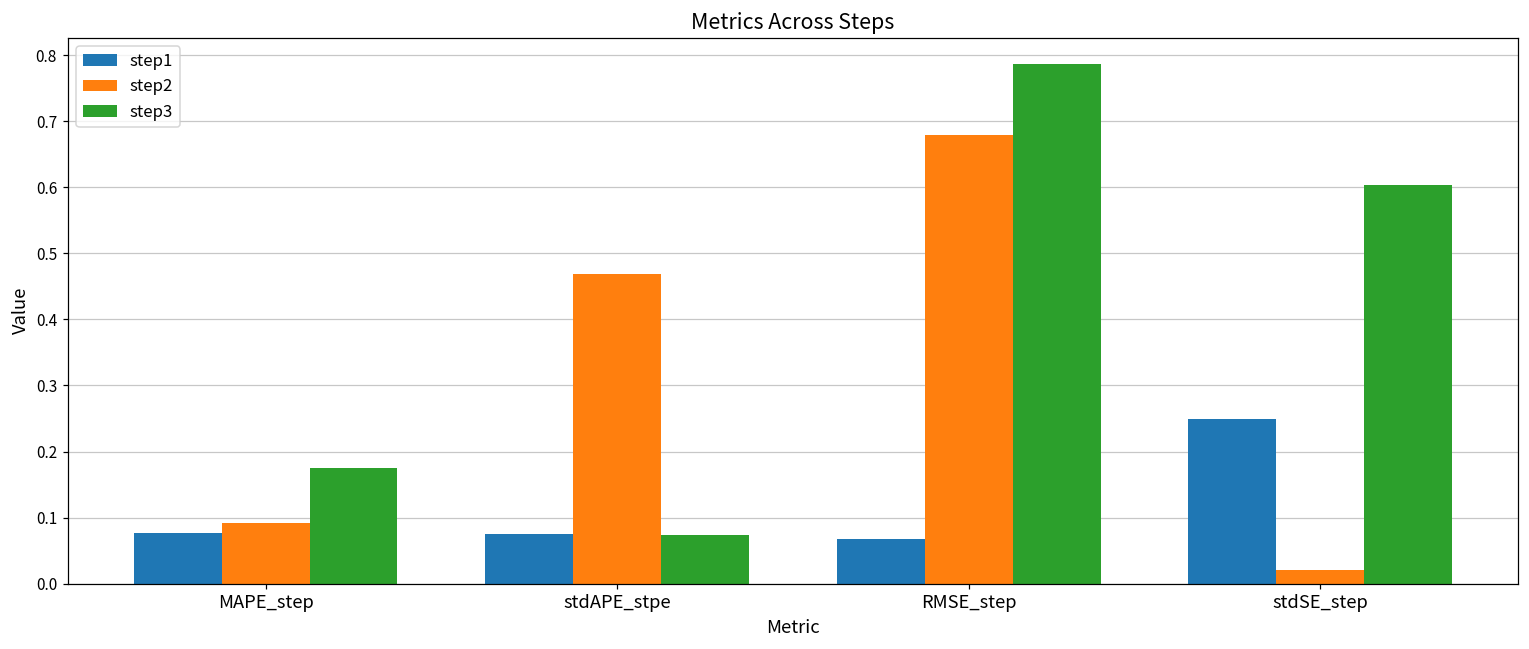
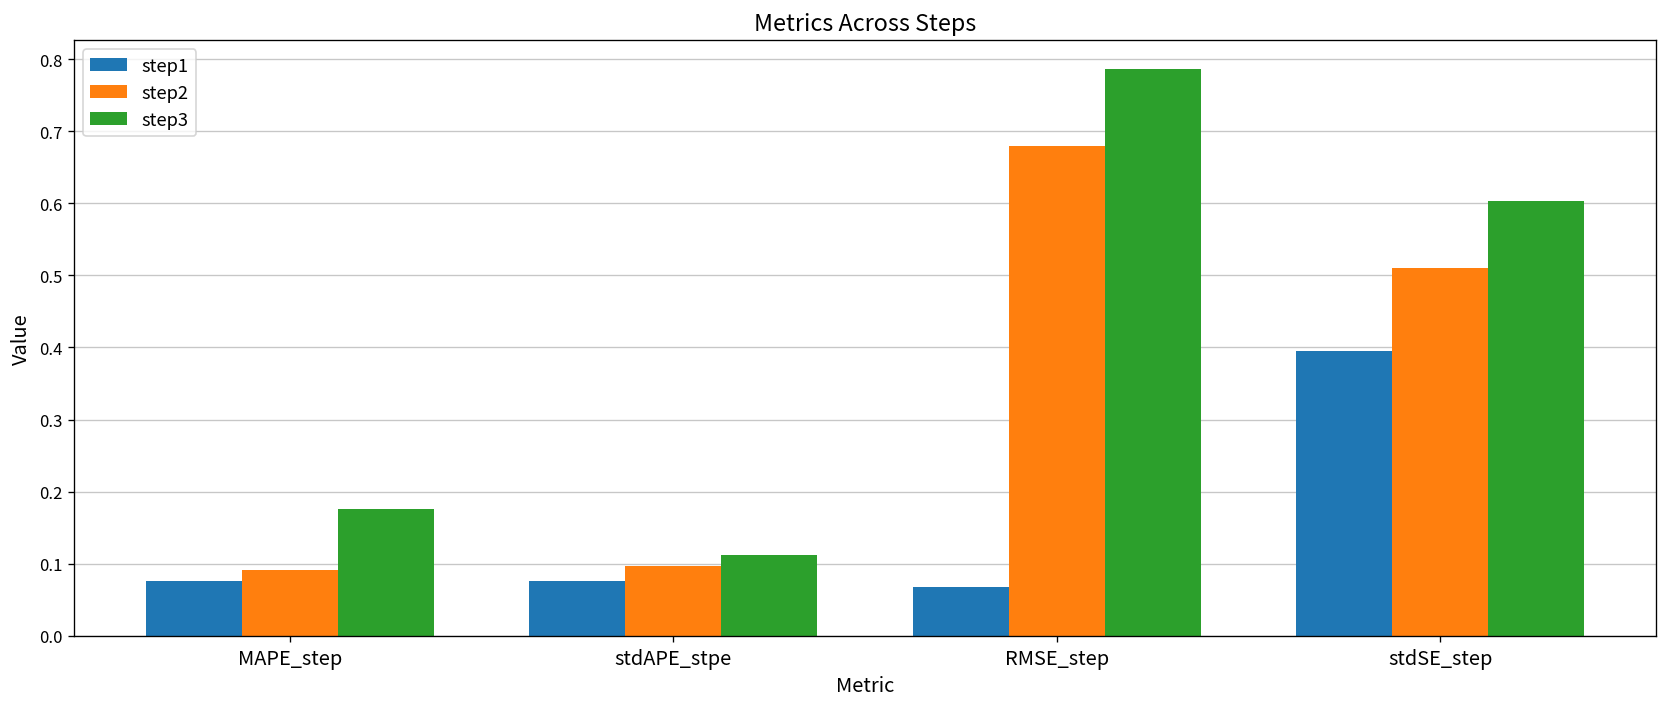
  {
    "step1": {
      "MAPE_step": 0.08,
      "stdAPE_stpe": 0.08,
      "RMSE_step": 0.07,
-     "stdSE_step": 0.25
+     "stdSE_step": 0.39
    },
    "step2": {
      "MAPE_step": 0.09,
-     "stdAPE_stpe": 0.47,
+     "stdAPE_stpe": 0.10,
      "RMSE_step": 0.68,
-     "stdSE_step": 0.02
+     "stdSE_step": 0.51
    },
    "step3": {
      "MAPE_step": 0.18,
-     "stdAPE_stpe": 0.07,
+     "stdAPE_stpe": 0.11,
      "RMSE_step": 0.79,
      "stdSE_step": 0.60
    }
  }
